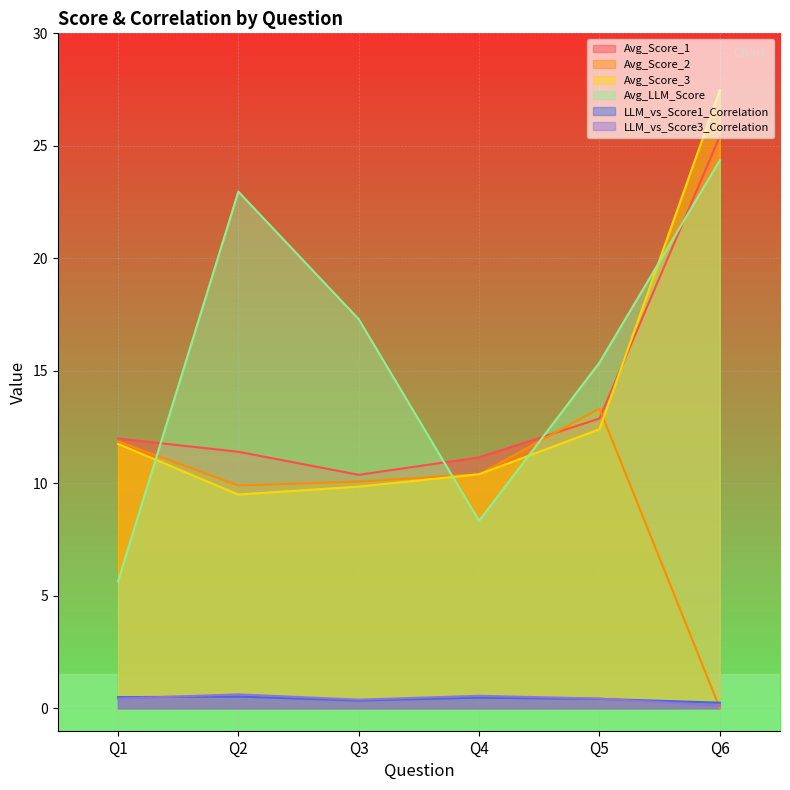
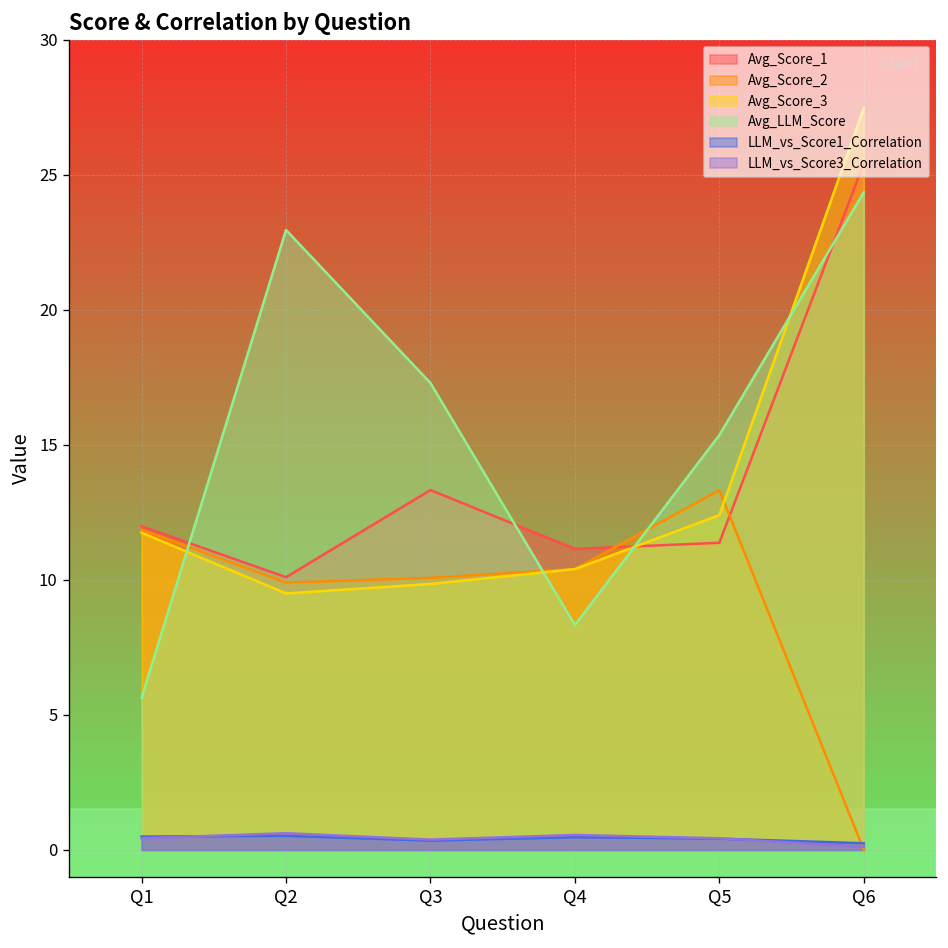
  {
    "Avg_Score_1": {
      "Q1": 12.0,
-     "Q2": 11.4,
-     "Q3": 10.4,
+     "Q2": 10.1,
+     "Q3": 13.3,
      "Q4": 11.2,
-     "Q5": 12.9
+     "Q5": 11.4
    },
    "Avg_LLM_Score": {
      "Q1": 5.6,
      "Q2": 23.0,
      "Q3": 17.3,
      "Q4": 8.3,
      "Q5": 15.4,
      "Q6": 24.4
    }
  }
